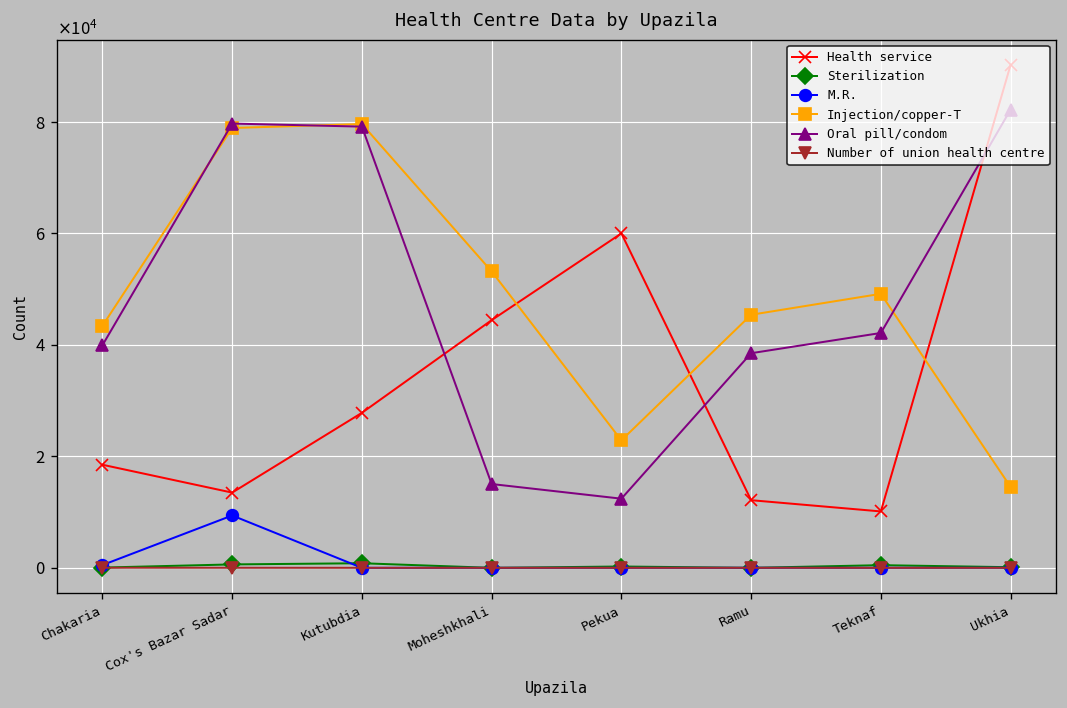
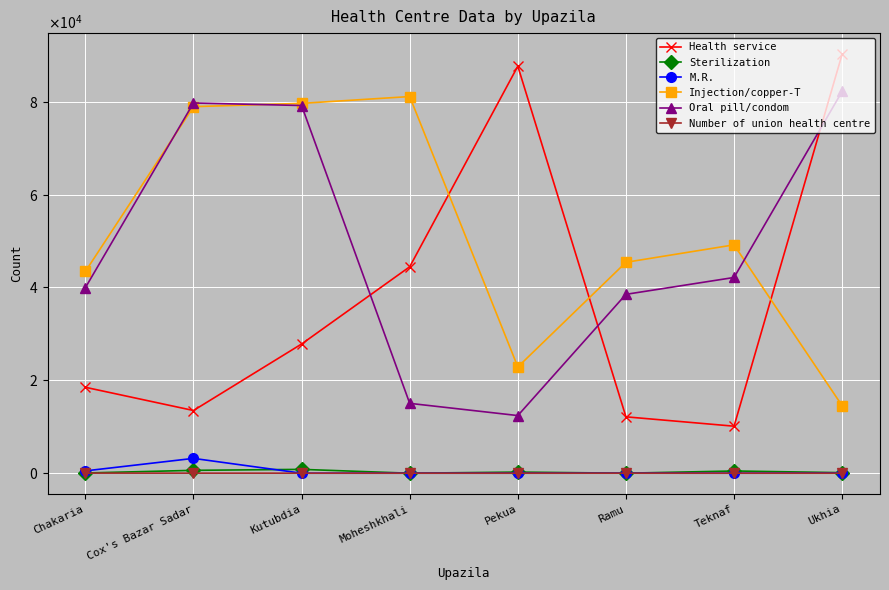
  {
    "Health service": {
      "Chakaria": 19000,
      "Cox's Bazar Sadar": 14000,
      "Kutubdia": 28000,
      "Moheshkhali": 44000,
-     "Pekua": 60000,
+     "Pekua": 88000,
      "Ramu": 12000,
      "Teknaf": 10000
    },
    "Sterilization": {
      "Cox's Bazar Sadar": 1000,
      "Kutubdia": 1000
    },
    "M.R.": {
-     "Cox's Bazar Sadar": 9000
+     "Cox's Bazar Sadar": 3000
    },
    "Injection/copper-T": {
      "Chakaria": 43000,
      "Cox's Bazar Sadar": 79000,
-     "Moheshkhali": 53000,
+     "Moheshkhali": 81000,
      "Pekua": 23000,
      "Ramu": 45000,
      "Teknaf": 49000,
      "Ukhia": 15000
    },
    "Oral pill/condom": {
      "Chakaria": 40000,
      "Cox's Bazar Sadar": 80000,
      "Moheshkhali": 15000,
      "Pekua": 12000,
      "Ramu": 39000,
      "Teknaf": 42000
    },
    "Number of union health centre": {
      "Cox's Bazar Sadar": 0
    }
  }
